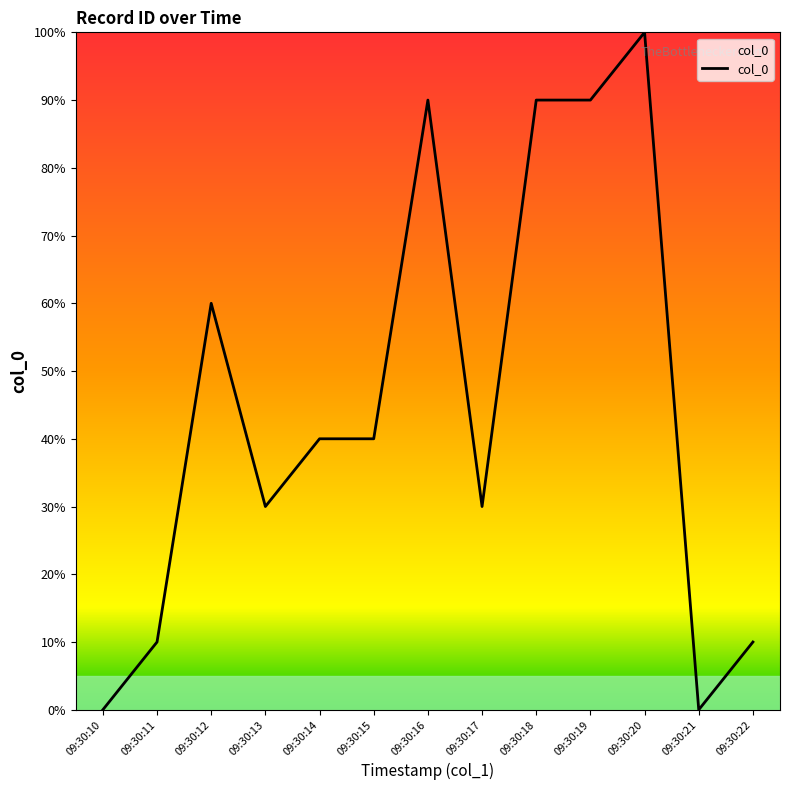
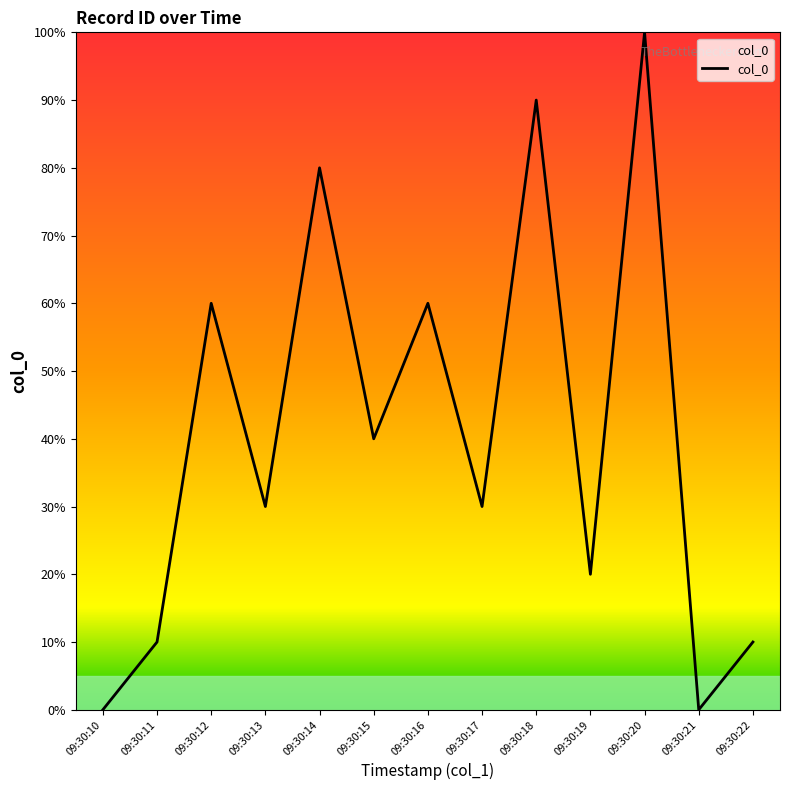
  {
    "09:30:11": "10%",
    "09:30:12": "60%",
    "09:30:13": "30%",
-   "09:30:14": "40%",
+   "09:30:14": "80%",
    "09:30:15": "40%",
-   "09:30:16": "90%",
+   "09:30:16": "60%",
    "09:30:17": "30%",
    "09:30:18": "90%",
-   "09:30:19": "90%",
+   "09:30:19": "20%",
    "09:30:20": "100%",
    "09:30:22": "10%"
  }
